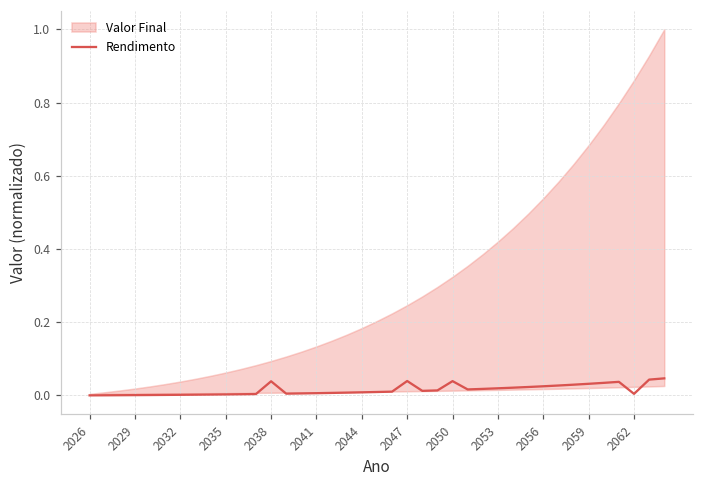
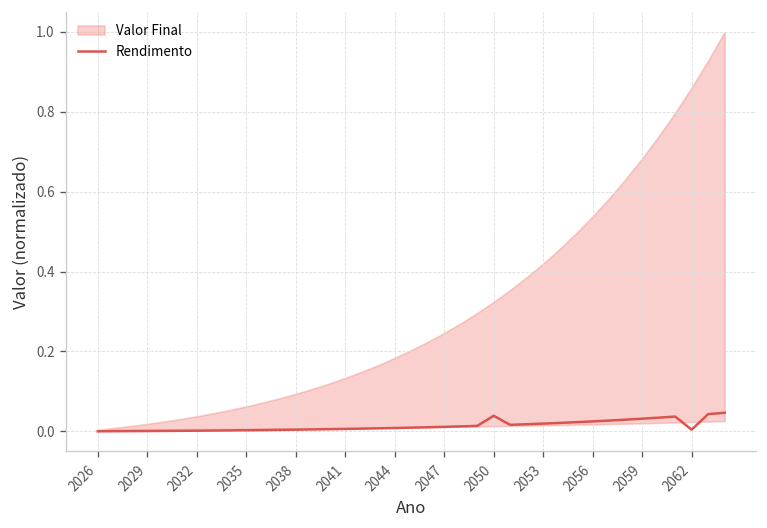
  {
    "Rendimento": {
      "2029": 0.00,
      "2032": 0.00,
      "2035": 0.00,
-     "2038": 0.04,
+     "2038": 0.00,
      "2041": 0.01,
      "2044": 0.01,
-     "2047": 0.04,
+     "2047": 0.01,
      "2050": 0.04,
      "2053": 0.02,
      "2056": 0.02,
      "2059": 0.03,
      "2062": 0.00
    }
  }
